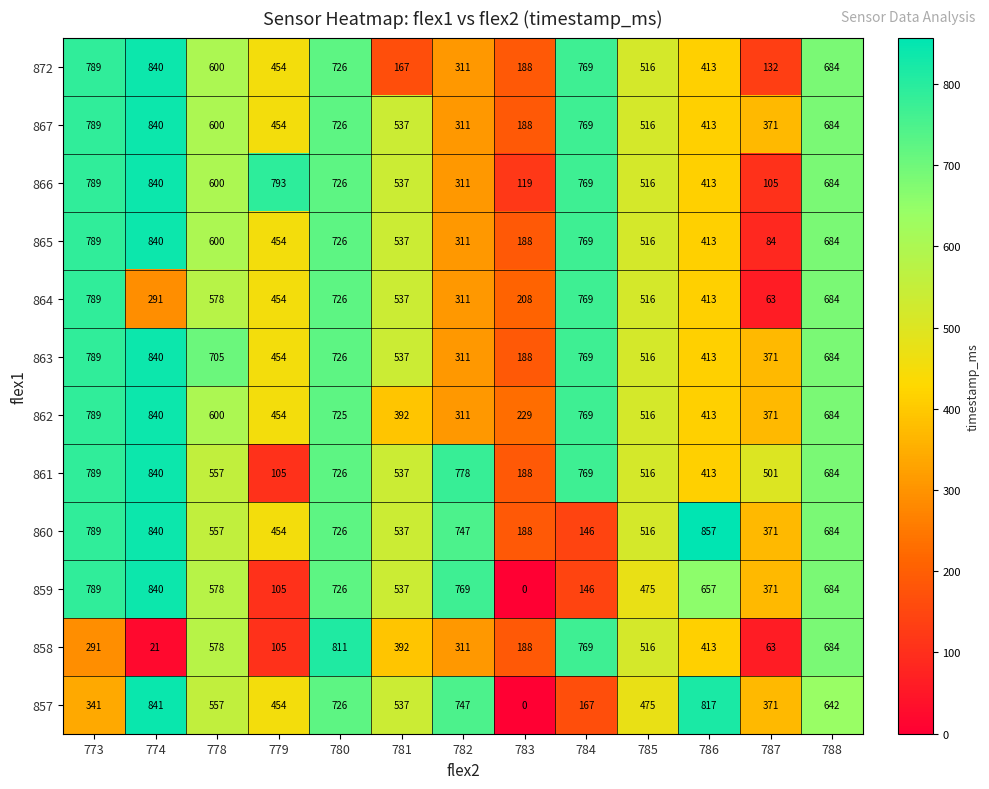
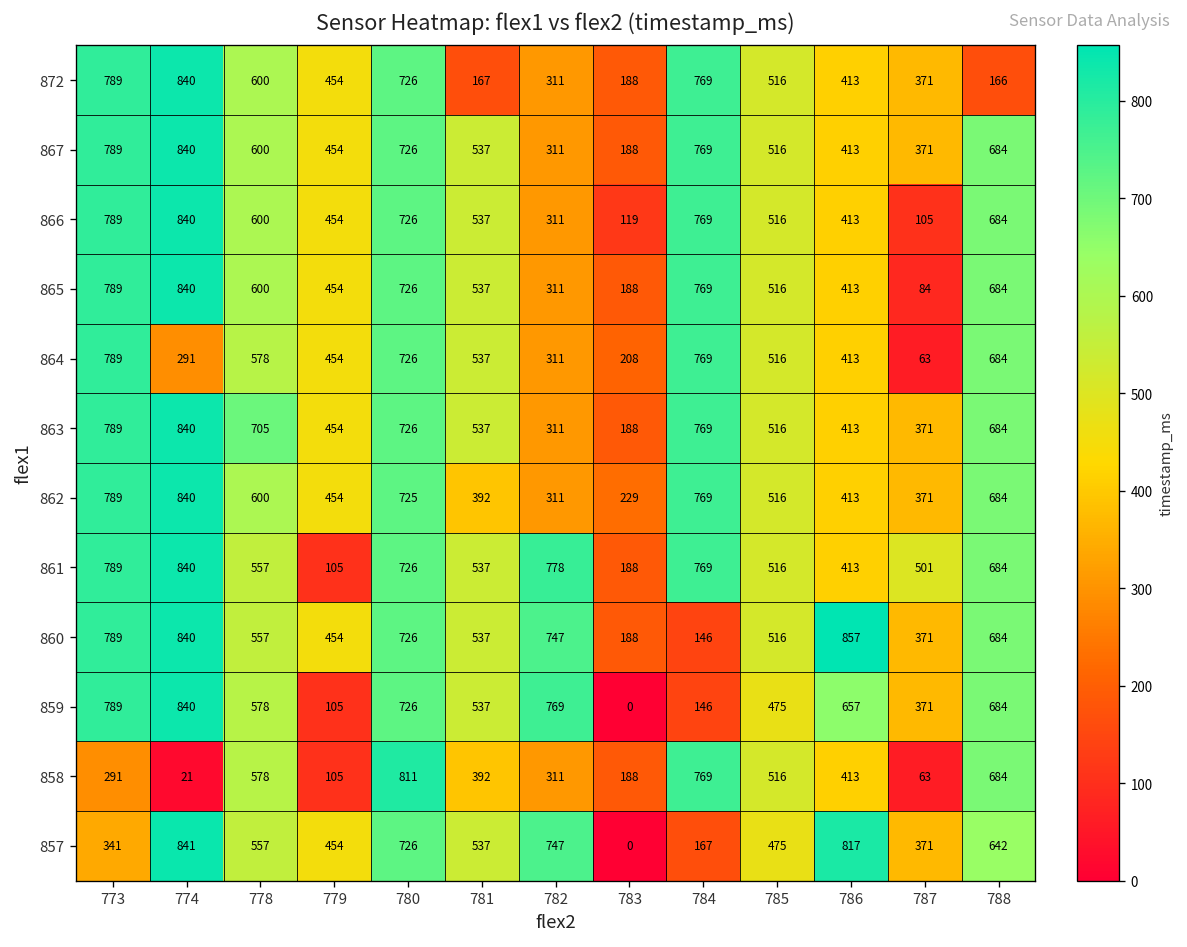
  {
    "872": {
      "773": 789,
      "774": 840,
      "778": 600,
      "779": 454,
      "780": 726,
      "781": 167,
      "782": 311,
      "783": 188,
      "784": 769,
      "785": 516,
      "786": 413,
-     "787": 132,
-     "788": 684
+     "787": 371,
+     "788": 166
    },
    "867": {
      "773": 789,
      "774": 840,
      "778": 600,
      "779": 454,
      "780": 726,
      "781": 537,
      "782": 311,
      "783": 188,
      "784": 769,
      "785": 516,
      "786": 413,
      "787": 371,
      "788": 684
    },
    "866": {
      "773": 789,
      "774": 840,
      "778": 600,
-     "779": 793,
+     "779": 454,
      "780": 726,
      "781": 537,
      "782": 311,
      "783": 119,
      "784": 769,
      "785": 516,
      "786": 413,
      "787": 105,
      "788": 684
    },
    "865": {
      "773": 789,
      "774": 840,
      "778": 600,
      "779": 454,
      "780": 726,
      "781": 537,
      "782": 311,
      "783": 188,
      "784": 769,
      "785": 516,
      "786": 413,
      "787": 84,
      "788": 684
    },
    "864": {
      "773": 789,
      "774": 291,
      "778": 578,
      "779": 454,
      "780": 726,
      "781": 537,
      "782": 311,
      "783": 208,
      "784": 769,
      "785": 516,
      "786": 413,
      "787": 63,
      "788": 684
    },
    "863": {
      "773": 789,
      "774": 840,
      "778": 705,
      "779": 454,
      "780": 726,
      "781": 537,
      "782": 311,
      "783": 188,
      "784": 769,
      "785": 516,
      "786": 413,
      "787": 371,
      "788": 684
    },
    "862": {
      "773": 789,
      "774": 840,
      "778": 600,
      "779": 454,
      "780": 725,
      "781": 392,
      "782": 311,
      "783": 229,
      "784": 769,
      "785": 516,
      "786": 413,
      "787": 371,
      "788": 684
    },
    "861": {
      "773": 789,
      "774": 840,
      "778": 557,
      "779": 105,
      "780": 726,
      "781": 537,
      "782": 778,
      "783": 188,
      "784": 769,
      "785": 516,
      "786": 413,
      "787": 501,
      "788": 684
    },
    "860": {
      "773": 789,
      "774": 840,
      "778": 557,
      "779": 454,
      "780": 726,
      "781": 537,
      "782": 747,
      "783": 188,
      "784": 146,
      "785": 516,
      "786": 857,
      "787": 371,
      "788": 684
    },
    "859": {
      "773": 789,
      "774": 840,
      "778": 578,
      "779": 105,
      "780": 726,
      "781": 537,
      "782": 769,
      "783": 0,
      "784": 146,
      "785": 475,
      "786": 657,
      "787": 371,
      "788": 684
    },
    "858": {
      "773": 291,
      "774": 21,
      "778": 578,
      "779": 105,
      "780": 811,
      "781": 392,
      "782": 311,
      "783": 188,
      "784": 769,
      "785": 516,
      "786": 413,
      "787": 63,
      "788": 684
    },
    "857": {
      "773": 341,
      "774": 841,
      "778": 557,
      "779": 454,
      "780": 726,
      "781": 537,
      "782": 747,
      "783": 0,
      "784": 167,
      "785": 475,
      "786": 817,
      "787": 371,
      "788": 642
    }
  }
